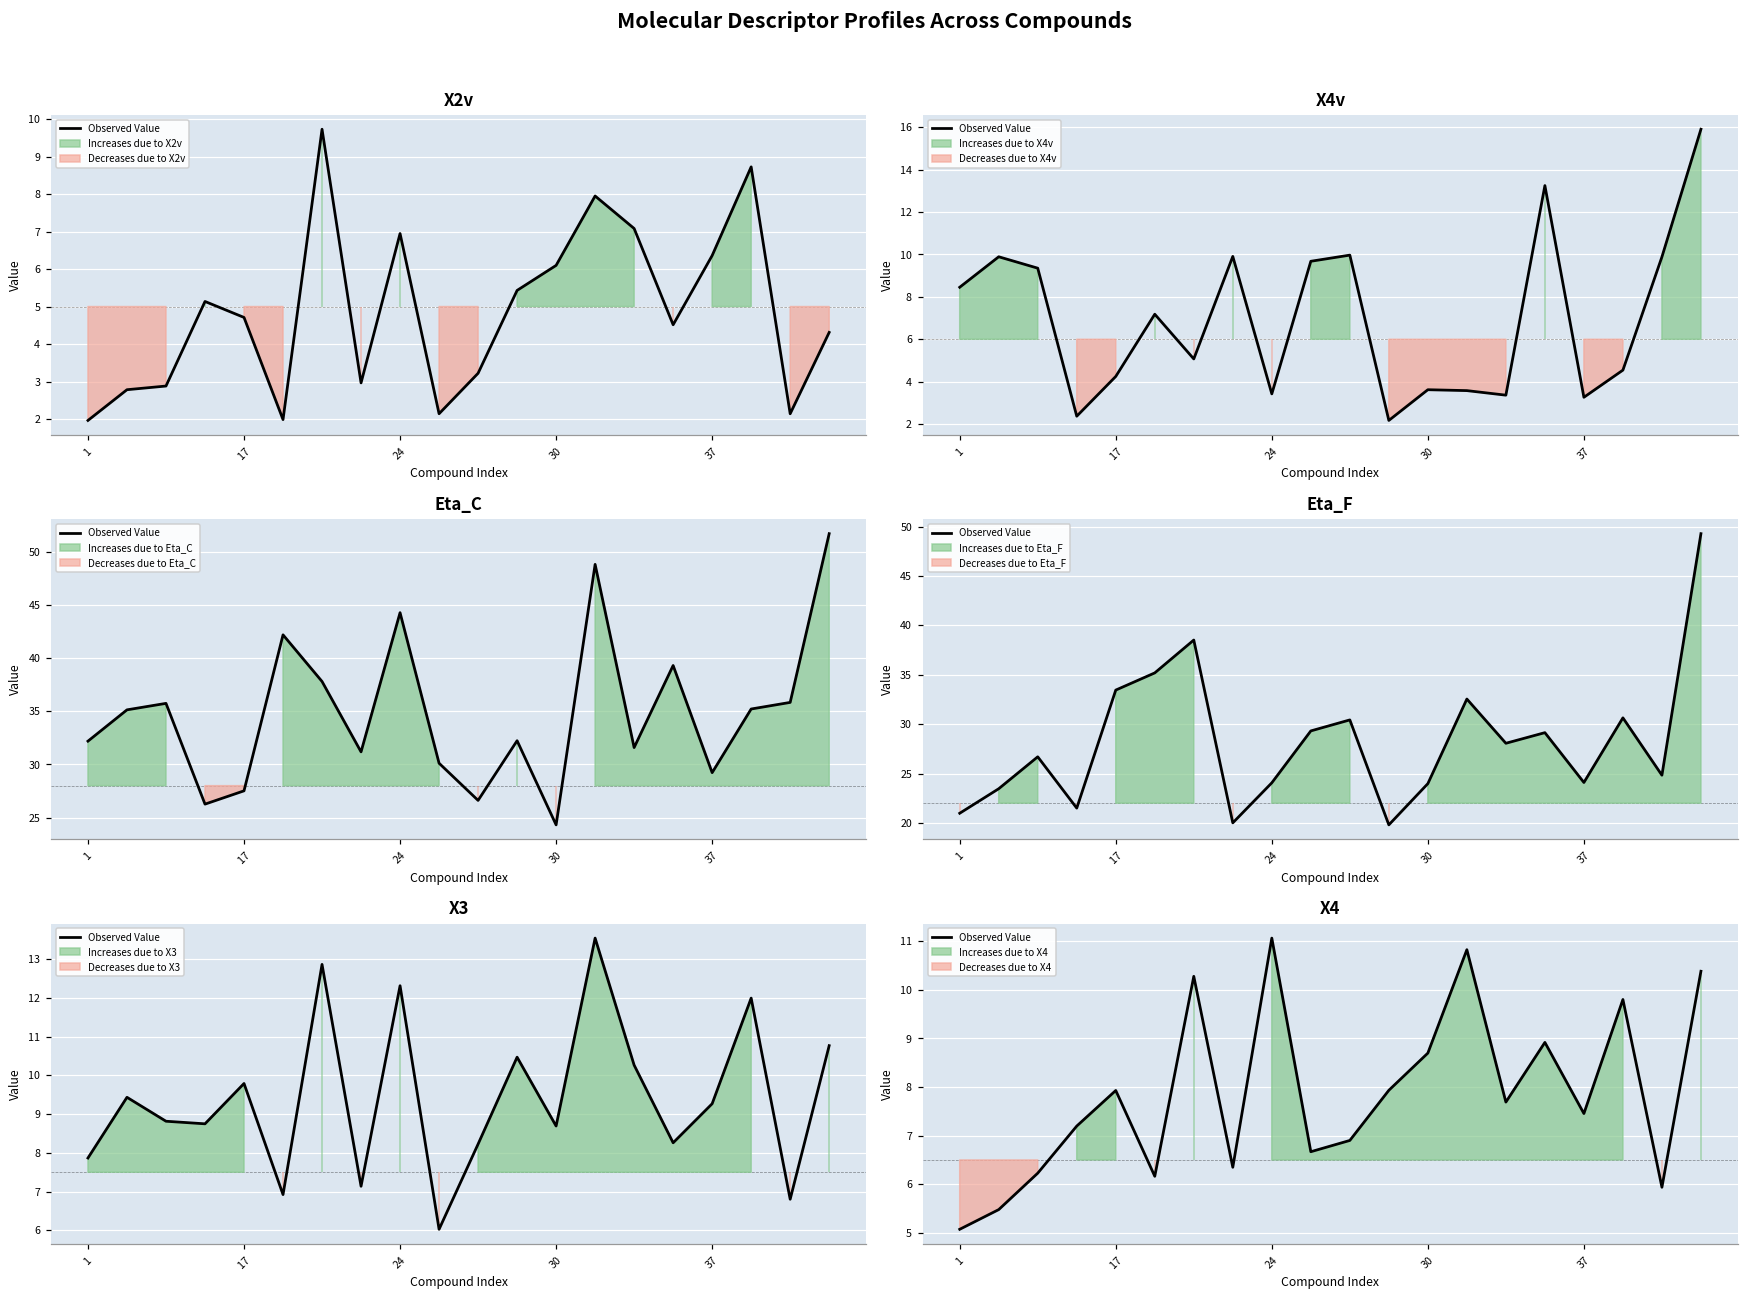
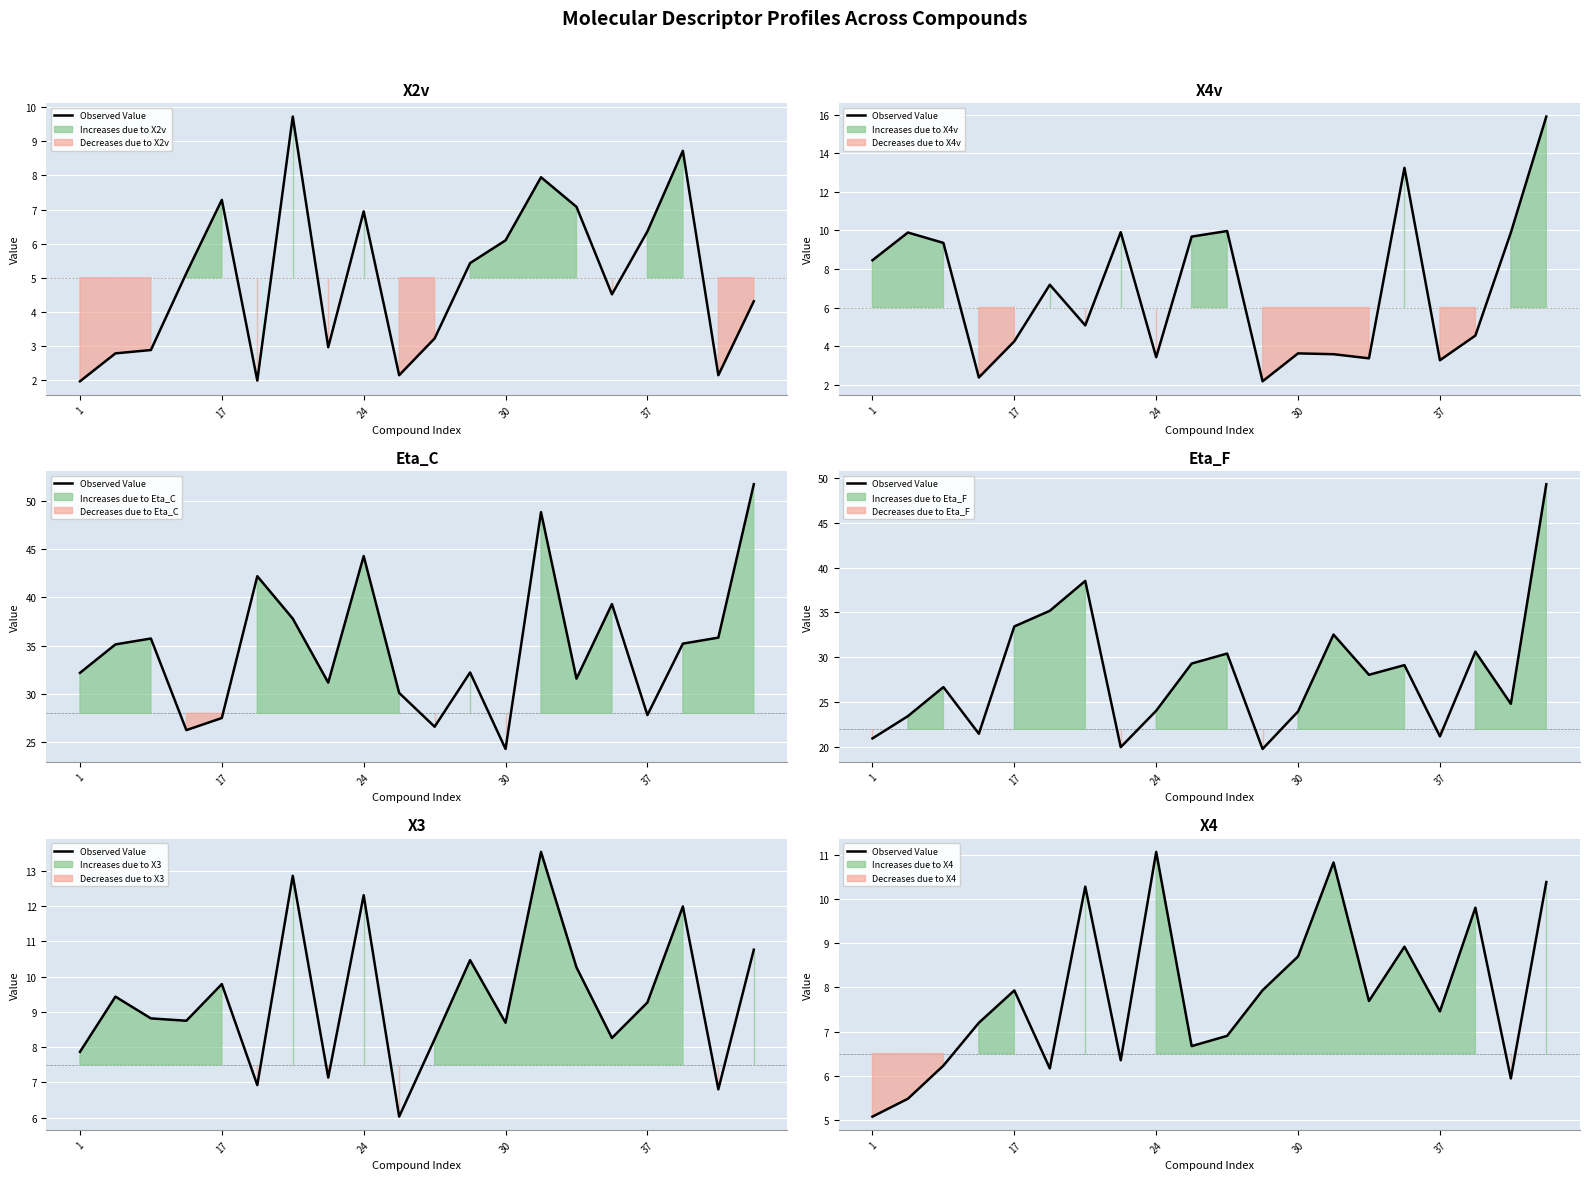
  {
    "X2v": {
      "1": 2.0,
-     "17": 4.7,
+     "17": 7.3,
      "24": 6.9,
      "30": 6.1,
      "37": 6.4
    },
    "X4v": {
      "1": 8.5,
      "17": 4.2,
      "24": 3.4,
      "30": 3.6,
      "37": 3.3
    },
    "Eta_C": {
      "1": 32,
      "17": 28,
      "24": 44,
      "30": 24,
-     "37": 29
+     "37": 28
    },
    "Eta_F": {
      "1": 21,
      "17": 33,
      "24": 24,
      "30": 24,
-     "37": 24
+     "37": 21
    },
    "X3": {
      "1": 7.9,
      "17": 9.8,
      "24": 12.3,
      "30": 8.7,
      "37": 9.3
    },
    "X4": {
      "1": 5.1,
      "17": 7.9,
      "24": 11.1,
      "30": 8.7,
      "37": 7.5
    }
  }
